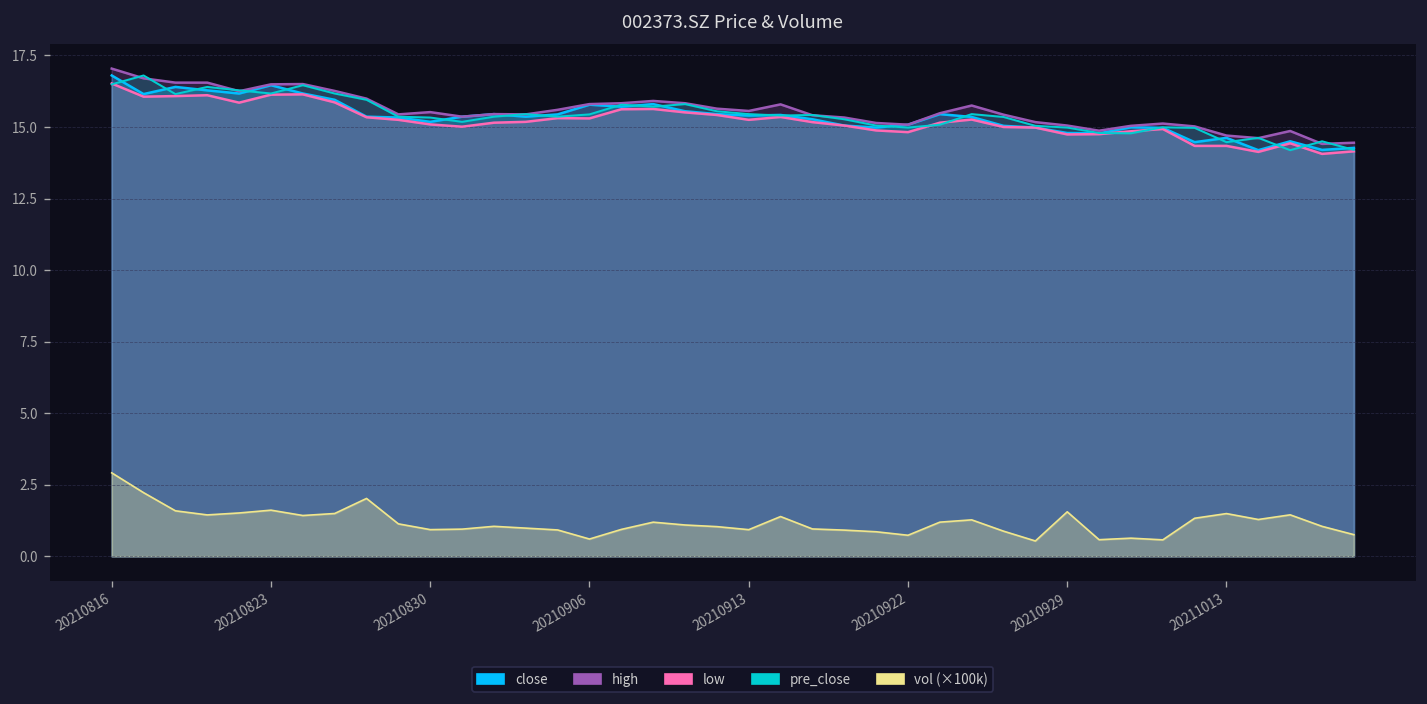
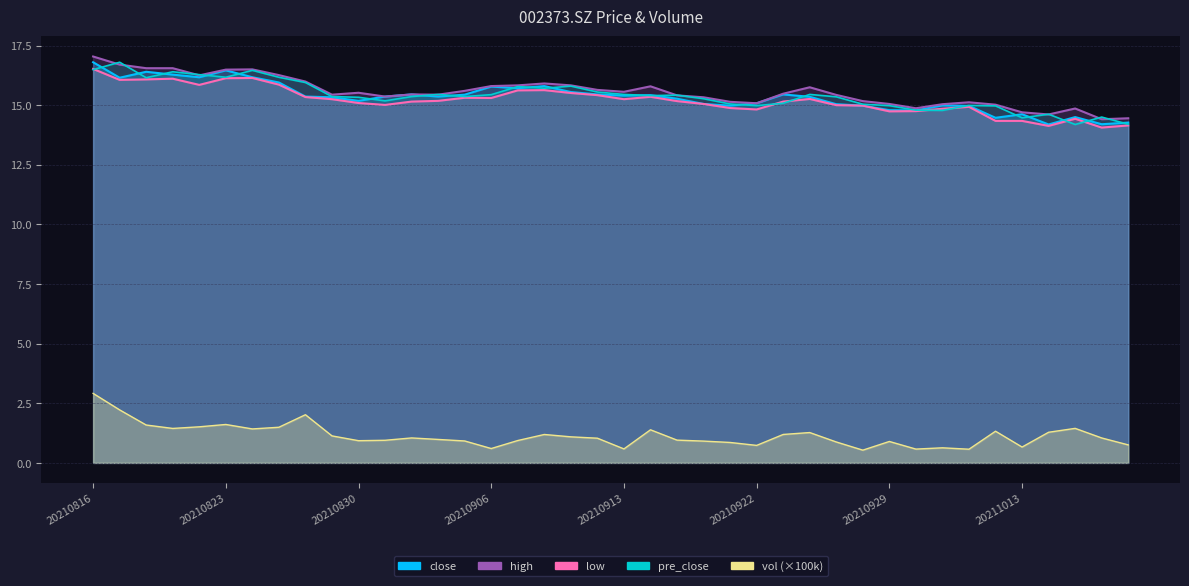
  {
    "vol (×100k)": {
      "20210816": 2.9,
      "20210823": 1.6,
      "20210830": 0.9,
      "20210906": 0.6,
-     "20210913": 0.9,
+     "20210913": 0.6,
      "20210922": 0.7,
-     "20210929": 1.6,
-     "20211013": 1.5
+     "20210929": 0.9,
+     "20211013": 0.7
    }
  }
